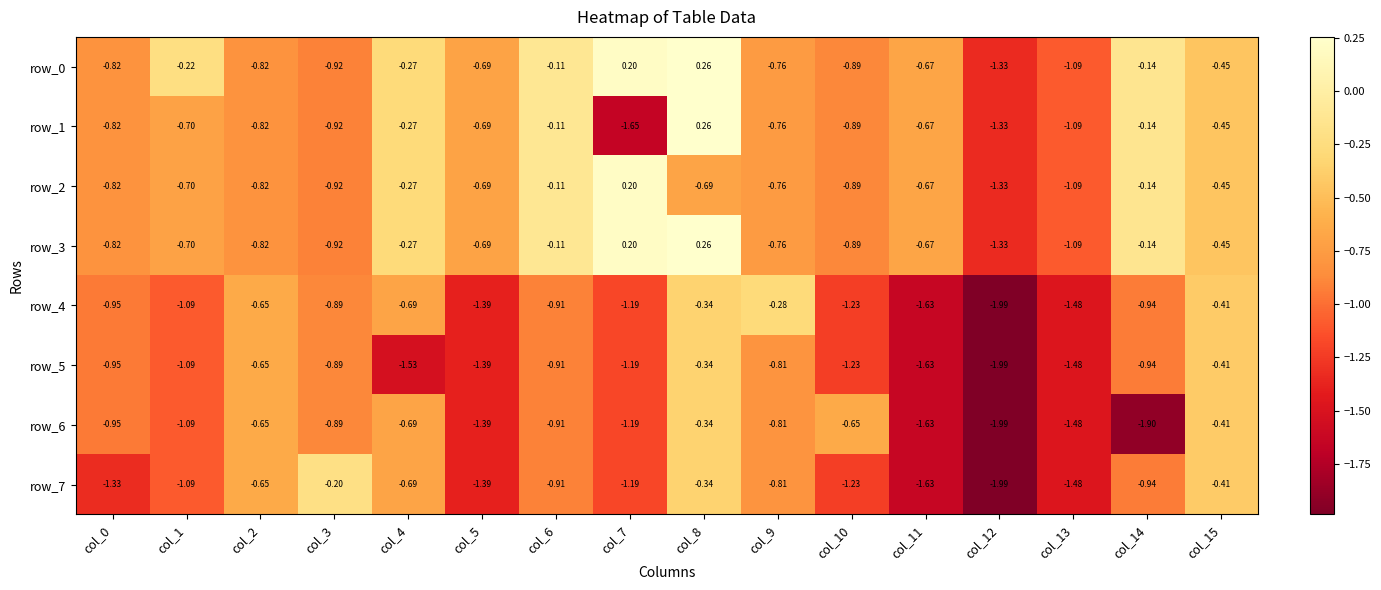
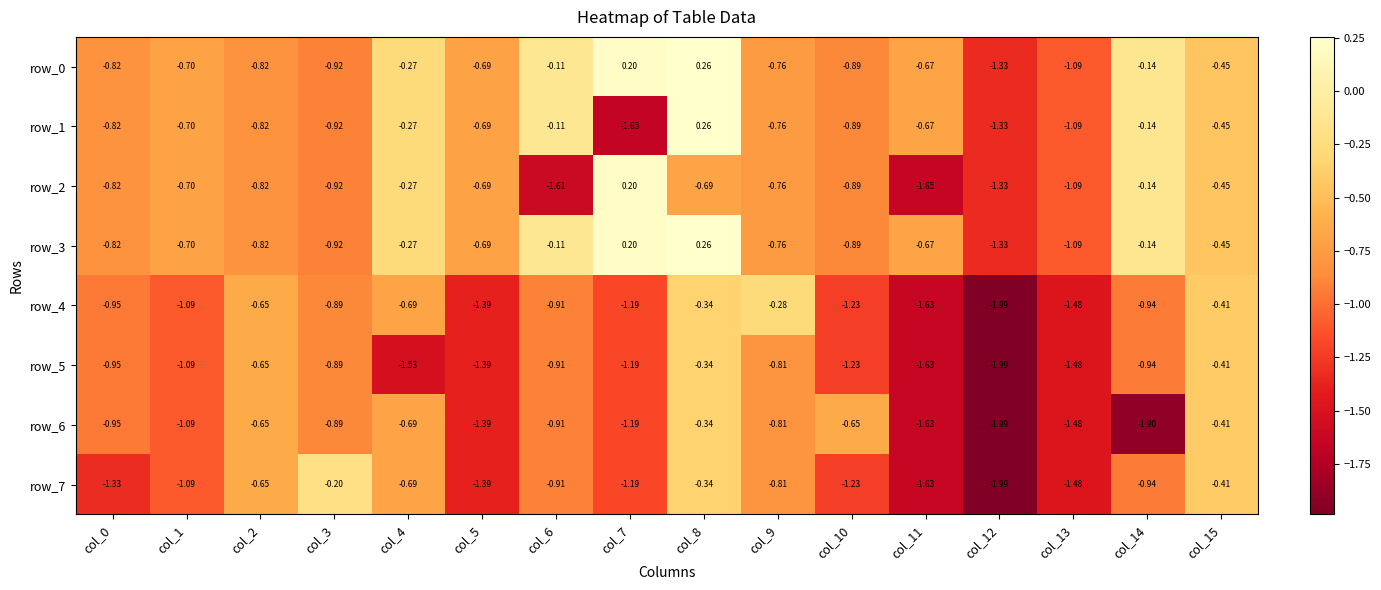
  {
    "row_0": {
      "col_0": -0.82,
-     "col_1": -0.22,
+     "col_1": -0.70,
      "col_2": -0.82,
      "col_3": -0.92,
      "col_4": -0.27,
      "col_5": -0.69,
      "col_6": -0.11,
      "col_7": 0.20,
      "col_8": 0.26,
      "col_9": -0.76,
      "col_10": -0.89,
      "col_11": -0.67,
      "col_12": -1.33,
      "col_13": -1.09,
      "col_14": -0.14,
      "col_15": -0.45
    },
    "row_1": {
      "col_0": -0.82,
      "col_1": -0.70,
      "col_2": -0.82,
      "col_3": -0.92,
      "col_4": -0.27,
      "col_5": -0.69,
      "col_6": -0.11,
      "col_7": -1.65,
      "col_8": 0.26,
      "col_9": -0.76,
      "col_10": -0.89,
      "col_11": -0.67,
      "col_12": -1.33,
      "col_13": -1.09,
      "col_14": -0.14,
      "col_15": -0.45
    },
    "row_2": {
      "col_0": -0.82,
      "col_1": -0.70,
      "col_2": -0.82,
      "col_3": -0.92,
      "col_4": -0.27,
      "col_5": -0.69,
-     "col_6": -0.11,
+     "col_6": -1.61,
      "col_7": 0.20,
      "col_8": -0.69,
      "col_9": -0.76,
      "col_10": -0.89,
-     "col_11": -0.67,
+     "col_11": -1.65,
      "col_12": -1.33,
      "col_13": -1.09,
      "col_14": -0.14,
      "col_15": -0.45
    },
    "row_3": {
      "col_0": -0.82,
      "col_1": -0.70,
      "col_2": -0.82,
      "col_3": -0.92,
      "col_4": -0.27,
      "col_5": -0.69,
      "col_6": -0.11,
      "col_7": 0.20,
      "col_8": 0.26,
      "col_9": -0.76,
      "col_10": -0.89,
      "col_11": -0.67,
      "col_12": -1.33,
      "col_13": -1.09,
      "col_14": -0.14,
      "col_15": -0.45
    },
    "row_4": {
      "col_0": -0.95,
      "col_1": -1.09,
      "col_2": -0.65,
      "col_3": -0.89,
      "col_4": -0.69,
      "col_5": -1.39,
      "col_6": -0.91,
      "col_7": -1.19,
      "col_8": -0.34,
      "col_9": -0.28,
      "col_10": -1.23,
      "col_11": -1.63,
      "col_12": -1.99,
      "col_13": -1.48,
      "col_14": -0.94,
      "col_15": -0.41
    },
    "row_5": {
      "col_0": -0.95,
      "col_1": -1.09,
      "col_2": -0.65,
      "col_3": -0.89,
      "col_4": -1.53,
      "col_5": -1.39,
      "col_6": -0.91,
      "col_7": -1.19,
      "col_8": -0.34,
      "col_9": -0.81,
      "col_10": -1.23,
      "col_11": -1.63,
      "col_12": -1.99,
      "col_13": -1.48,
      "col_14": -0.94,
      "col_15": -0.41
    },
    "row_6": {
      "col_0": -0.95,
      "col_1": -1.09,
      "col_2": -0.65,
      "col_3": -0.89,
      "col_4": -0.69,
      "col_5": -1.39,
      "col_6": -0.91,
      "col_7": -1.19,
      "col_8": -0.34,
      "col_9": -0.81,
      "col_10": -0.65,
      "col_11": -1.63,
      "col_12": -1.99,
      "col_13": -1.48,
      "col_14": -1.90,
      "col_15": -0.41
    },
    "row_7": {
      "col_0": -1.33,
      "col_1": -1.09,
      "col_2": -0.65,
      "col_3": -0.20,
      "col_4": -0.69,
      "col_5": -1.39,
      "col_6": -0.91,
      "col_7": -1.19,
      "col_8": -0.34,
      "col_9": -0.81,
      "col_10": -1.23,
      "col_11": -1.63,
      "col_12": -1.99,
      "col_13": -1.48,
      "col_14": -0.94,
      "col_15": -0.41
    }
  }
